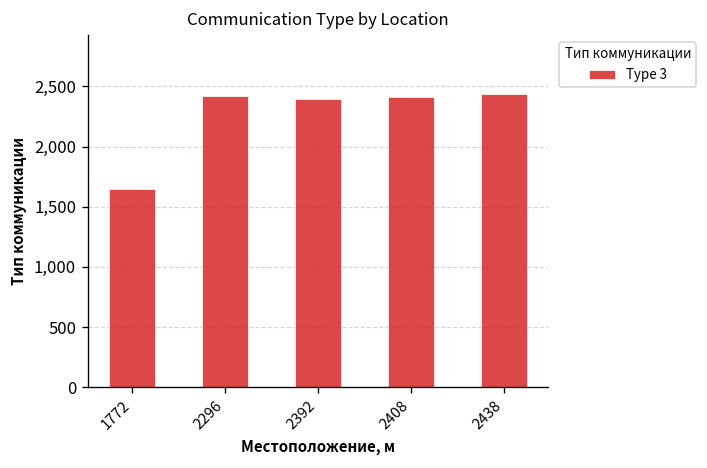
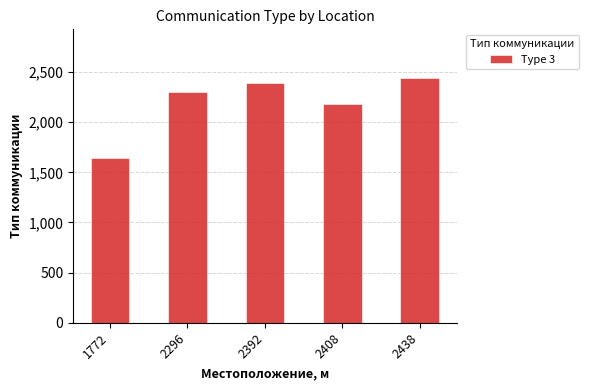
  {
    "1772": "1,640",
-   "2296": "2,420",
+   "2296": "2,300",
    "2392": "2,390",
-   "2408": "2,410",
+   "2408": "2,190",
    "2438": "2,440"
  }
